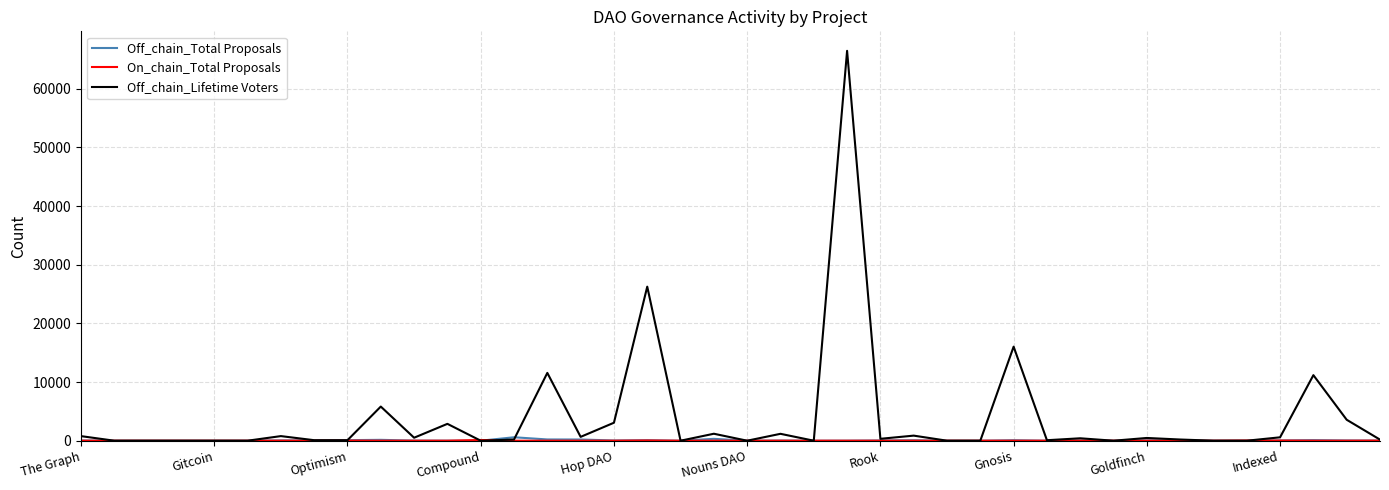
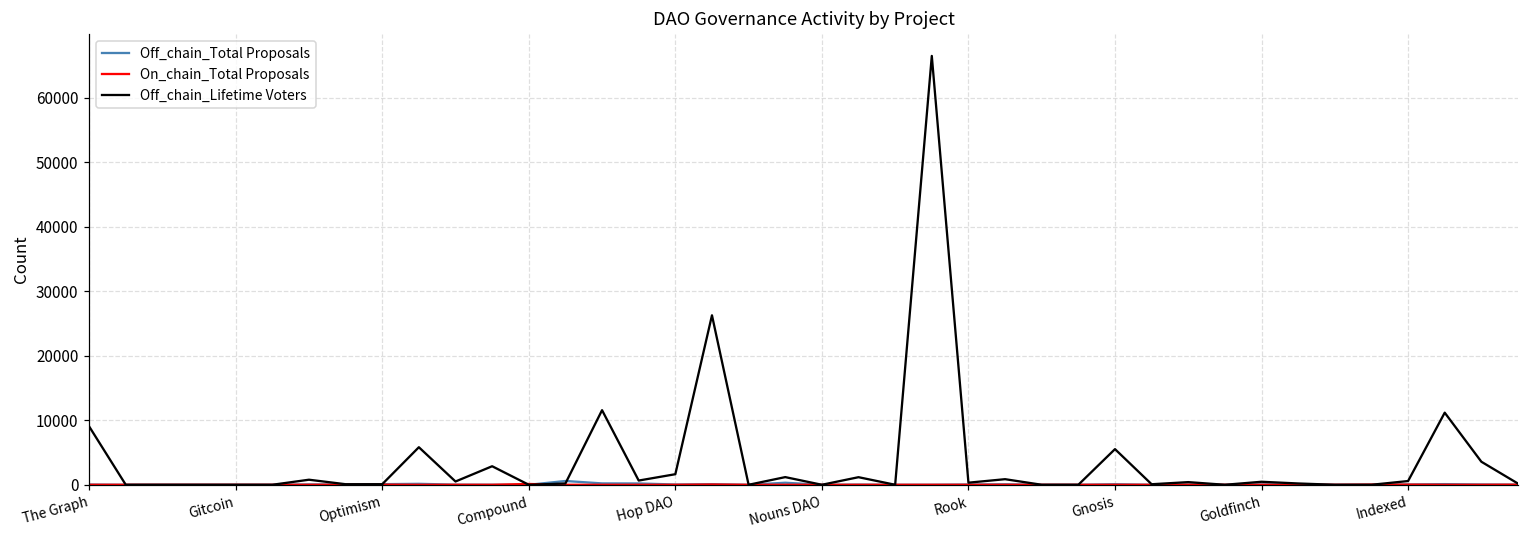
  {
    "Off_chain_Lifetime Voters": {
-     "The Graph": 1000,
-     "Hop DAO": 3000,
-     "Gnosis": 16000,
+     "The Graph": 9000,
+     "Hop DAO": 2000,
+     "Gnosis": 6000,
      "Indexed": 1000
    }
  }
